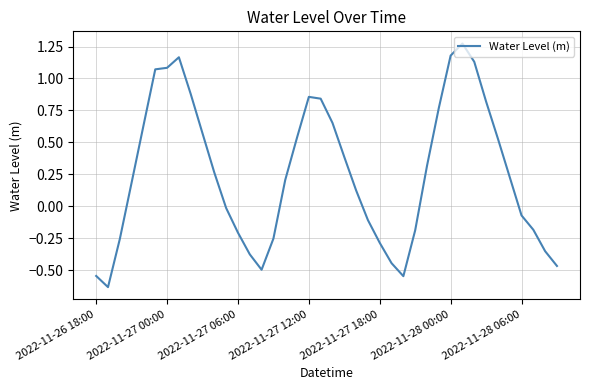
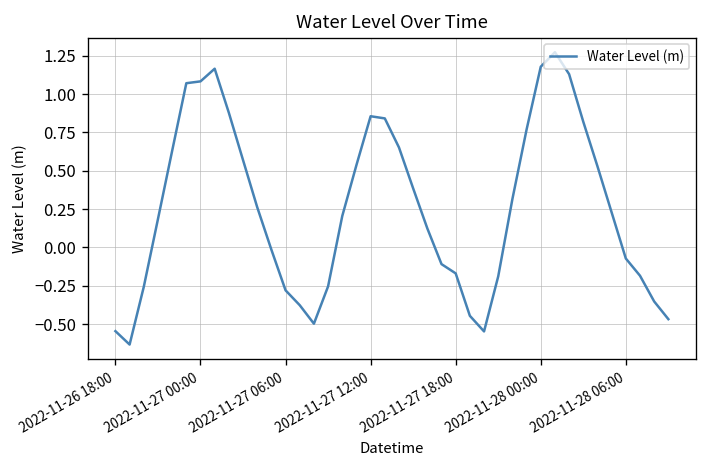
  {
    "2022-11-26 18:00": -0.55,
    "2022-11-27 00:00": 1.08,
-   "2022-11-27 06:00": -0.21,
+   "2022-11-27 06:00": -0.28,
    "2022-11-27 12:00": 0.86,
-   "2022-11-27 18:00": -0.29,
+   "2022-11-27 18:00": -0.17,
    "2022-11-28 00:00": 1.18,
    "2022-11-28 06:00": -0.07
  }
